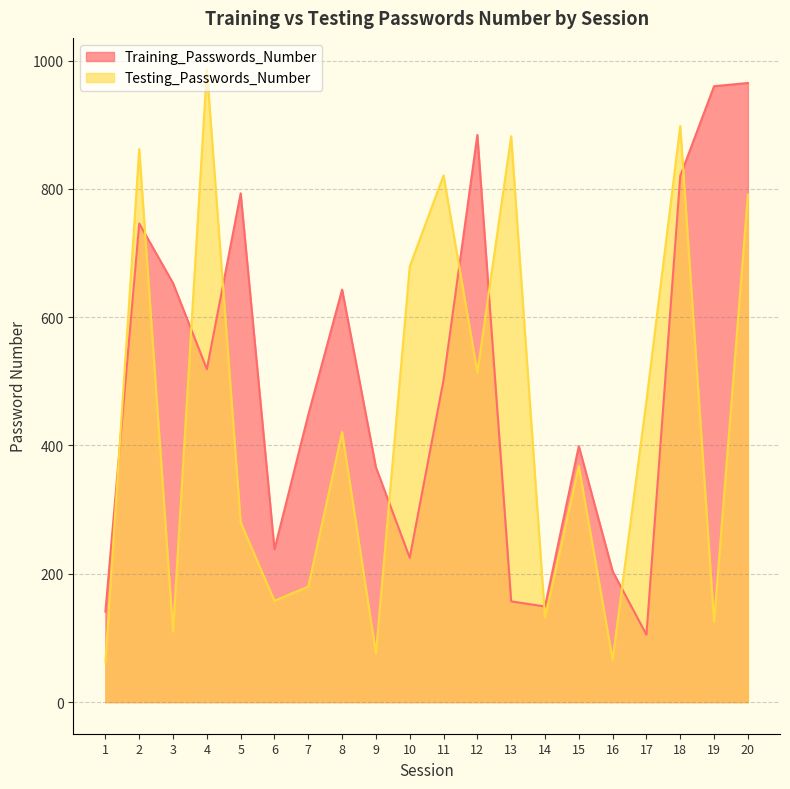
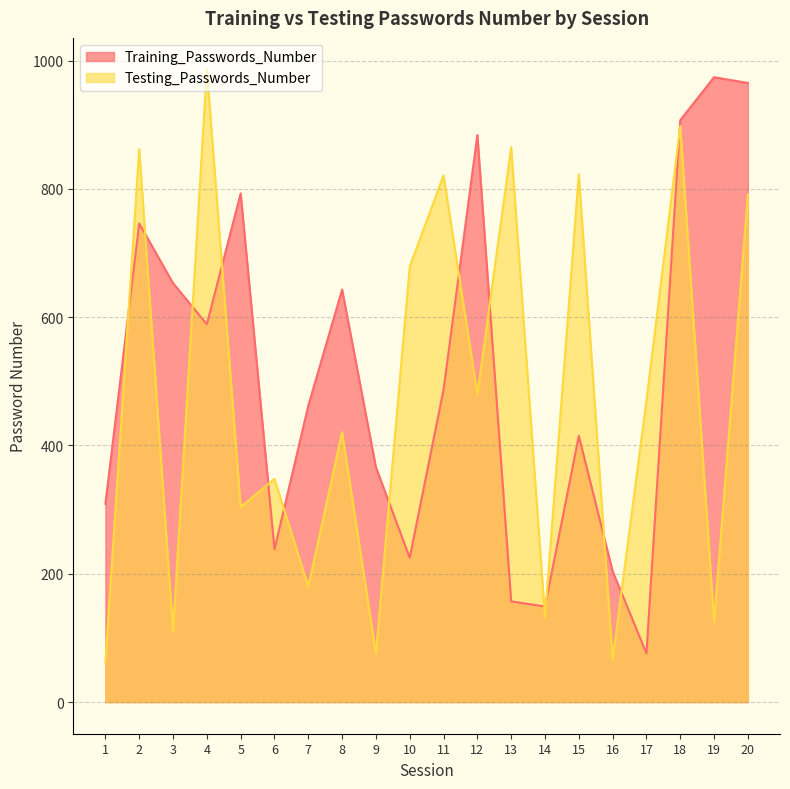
  {
    "Training_Passwords_Number": {
-     "1": 140,
+     "1": 310,
      "2": 750,
      "3": 650,
-     "4": 520,
+     "4": 590,
      "5": 790,
      "6": 240,
-     "7": 450,
+     "7": 460,
      "8": 640,
      "9": 370,
      "10": 230,
-     "11": 500,
+     "11": 490,
      "12": 880,
      "13": 160,
      "14": 150,
-     "15": 400,
+     "15": 420,
      "16": 200,
-     "17": 110,
-     "18": 820,
-     "19": 960,
+     "17": 80,
+     "18": 910,
+     "19": 970,
      "20": 970
    },
    "Testing_Passwords_Number": {
      "1": 60,
      "2": 860,
      "3": 110,
-     "5": 280,
-     "6": 160,
+     "5": 300,
+     "6": 350,
      "7": 180,
      "8": 420,
      "9": 80,
      "10": 680,
      "11": 820,
-     "12": 510,
-     "13": 880,
+     "12": 480,
+     "13": 870,
      "14": 130,
-     "15": 370,
+     "15": 820,
      "16": 70,
      "17": 470,
      "18": 900,
      "19": 130,
      "20": 790
    }
  }
